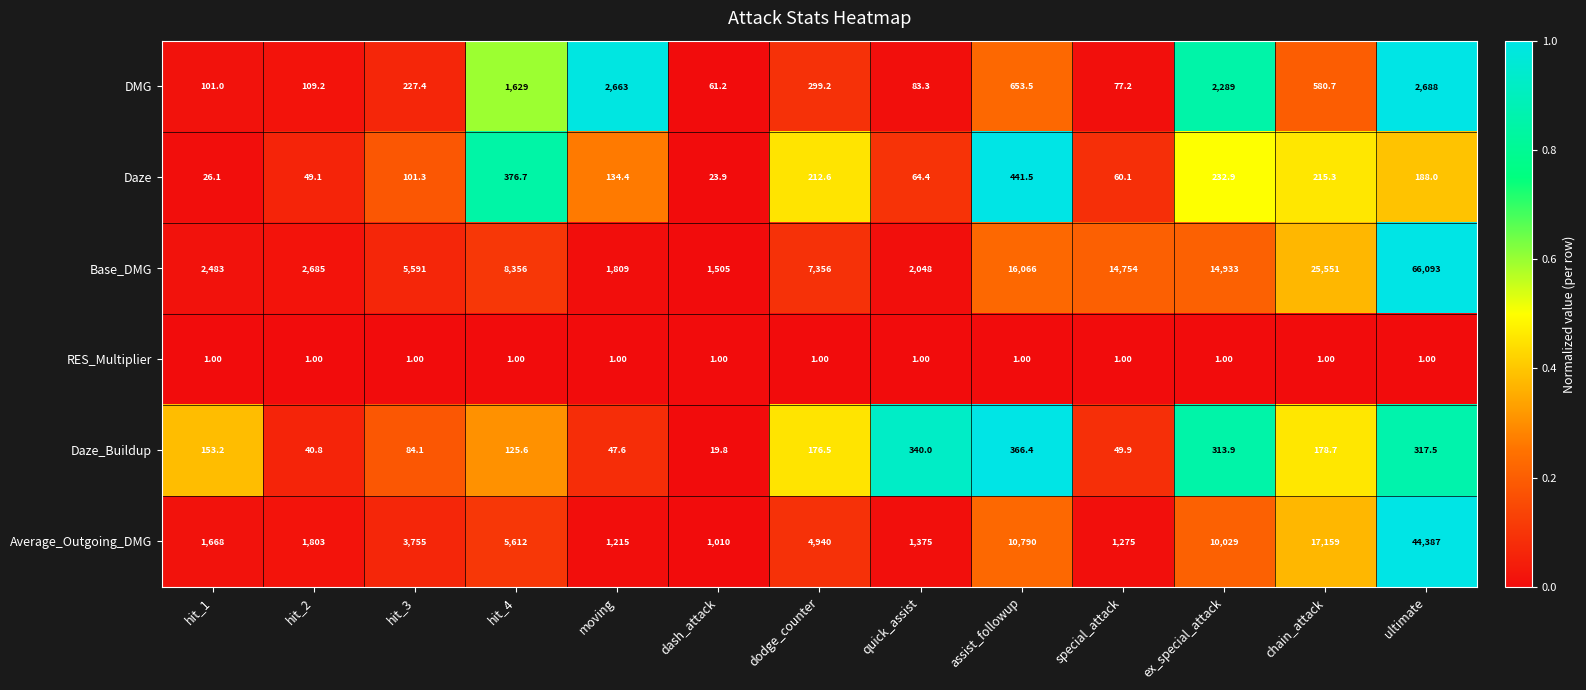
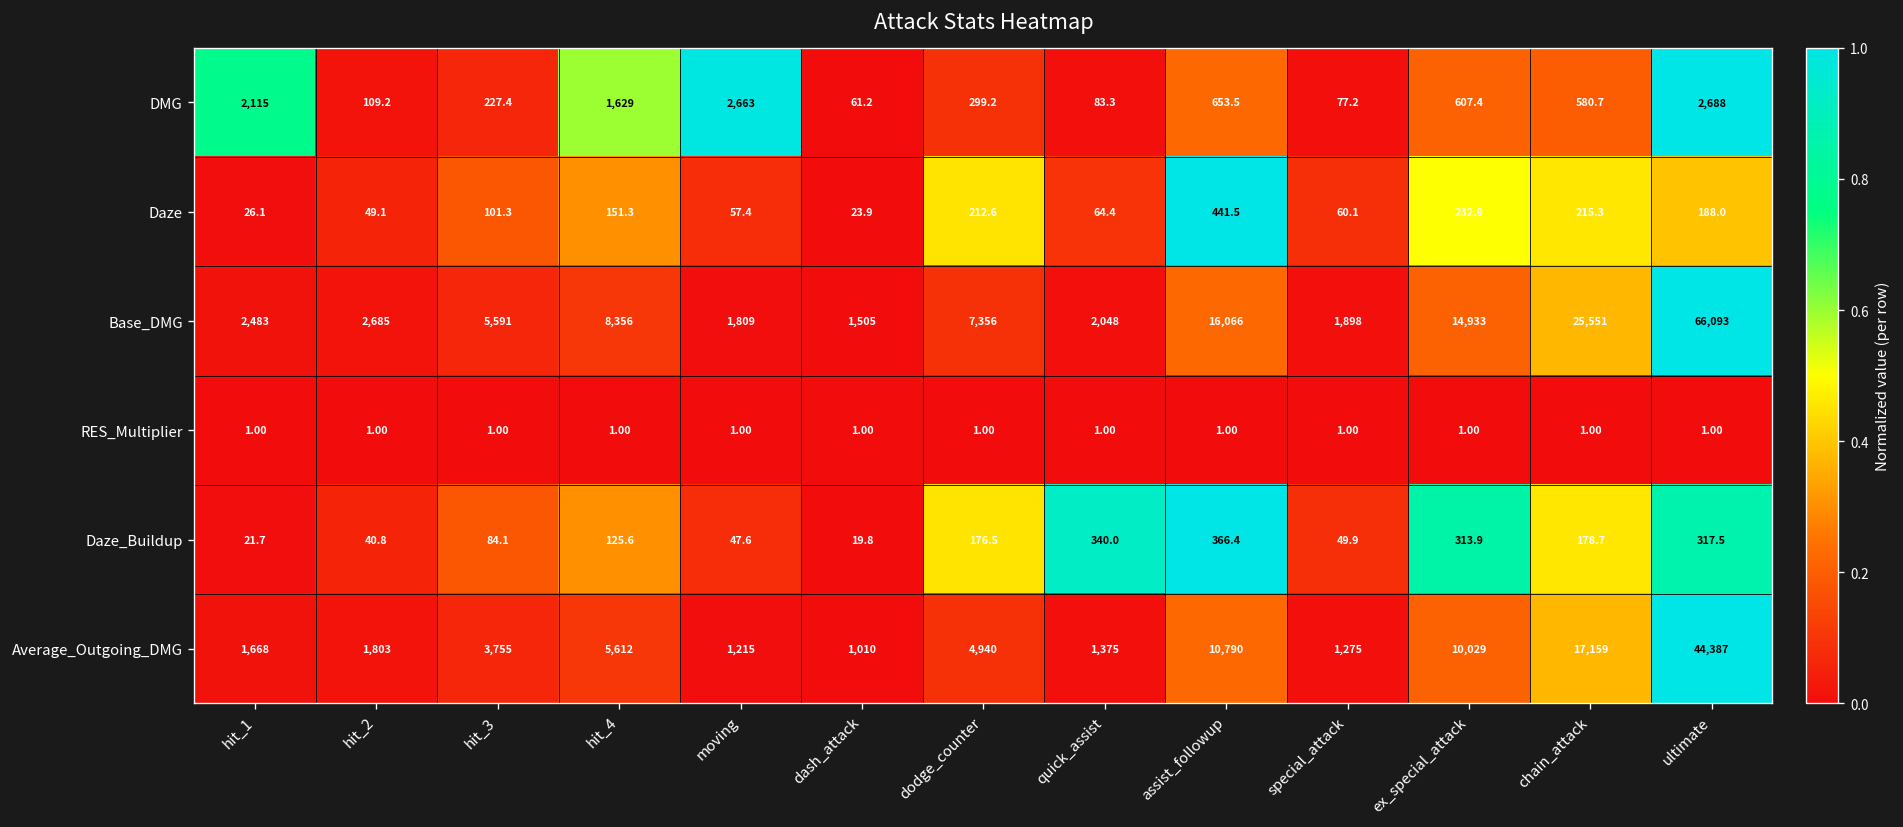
  {
    "DMG": {
-     "hit_1": "101.0",
+     "hit_1": "2,115",
      "hit_2": "109.2",
      "hit_3": "227.4",
      "hit_4": "1,629",
      "moving": "2,663",
      "dash_attack": "61.2",
      "dodge_counter": "299.2",
      "quick_assist": "83.3",
      "assist_followup": "653.5",
      "special_attack": "77.2",
-     "ex_special_attack": "2,289",
+     "ex_special_attack": "607.4",
      "chain_attack": "580.7",
      "ultimate": "2,688"
    },
    "Daze": {
      "hit_1": "26.1",
      "hit_2": "49.1",
      "hit_3": "101.3",
-     "hit_4": "376.7",
-     "moving": "134.4",
+     "hit_4": "151.3",
+     "moving": "57.4",
      "dash_attack": "23.9",
      "dodge_counter": "212.6",
      "quick_assist": "64.4",
      "assist_followup": "441.5",
      "special_attack": "60.1",
      "ex_special_attack": "232.9",
      "chain_attack": "215.3",
      "ultimate": "188.0"
    },
    "Base_DMG": {
      "hit_1": "2,483",
      "hit_2": "2,685",
      "hit_3": "5,591",
      "hit_4": "8,356",
      "moving": "1,809",
      "dash_attack": "1,505",
      "dodge_counter": "7,356",
      "quick_assist": "2,048",
      "assist_followup": "16,066",
-     "special_attack": "14,754",
+     "special_attack": "1,898",
      "ex_special_attack": "14,933",
      "chain_attack": "25,551",
      "ultimate": "66,093"
    },
    "RES_Multiplier": {
      "hit_1": "1.00",
      "hit_2": "1.00",
      "hit_3": "1.00",
      "hit_4": "1.00",
      "moving": "1.00",
      "dash_attack": "1.00",
      "dodge_counter": "1.00",
      "quick_assist": "1.00",
      "assist_followup": "1.00",
      "special_attack": "1.00",
      "ex_special_attack": "1.00",
      "chain_attack": "1.00",
      "ultimate": "1.00"
    },
    "Daze_Buildup": {
-     "hit_1": "153.2",
+     "hit_1": "21.7",
      "hit_2": "40.8",
      "hit_3": "84.1",
      "hit_4": "125.6",
      "moving": "47.6",
      "dash_attack": "19.8",
      "dodge_counter": "176.5",
      "quick_assist": "340.0",
      "assist_followup": "366.4",
      "special_attack": "49.9",
      "ex_special_attack": "313.9",
      "chain_attack": "178.7",
      "ultimate": "317.5"
    },
    "Average_Outgoing_DMG": {
      "hit_1": "1,668",
      "hit_2": "1,803",
      "hit_3": "3,755",
      "hit_4": "5,612",
      "moving": "1,215",
      "dash_attack": "1,010",
      "dodge_counter": "4,940",
      "quick_assist": "1,375",
      "assist_followup": "10,790",
      "special_attack": "1,275",
      "ex_special_attack": "10,029",
      "chain_attack": "17,159",
      "ultimate": "44,387"
    }
  }
